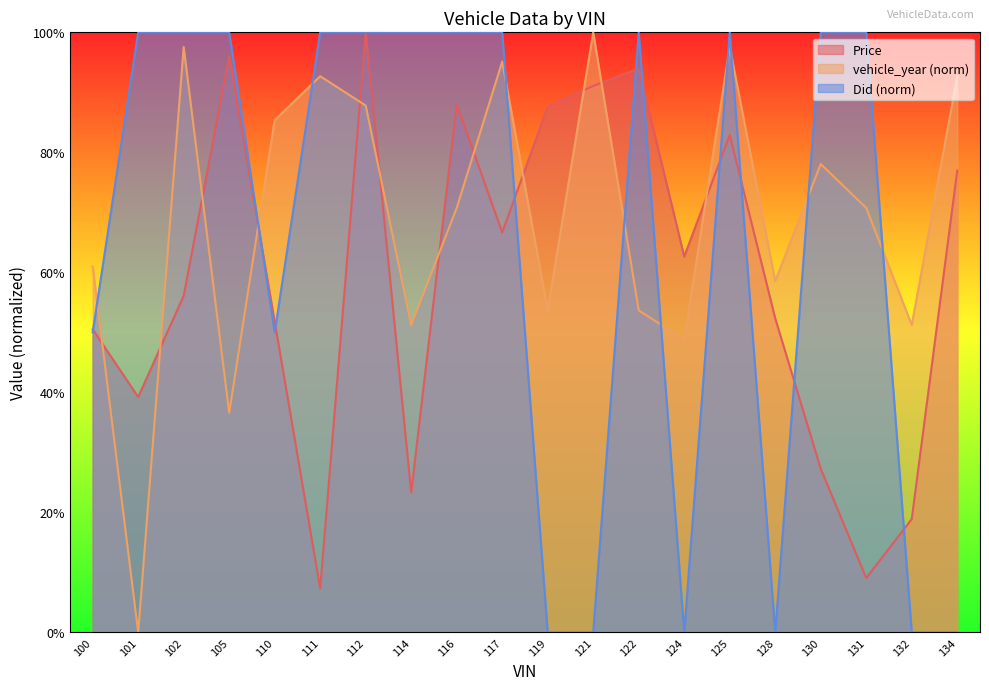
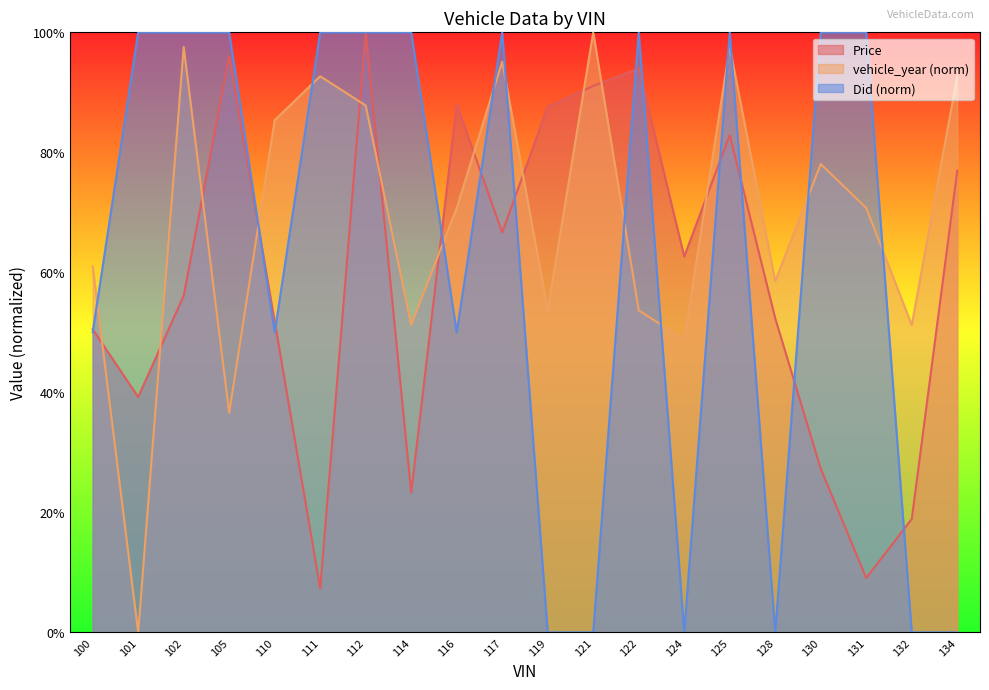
  {
    "Did (norm)": {
      "100": "50%",
      "101": "100%",
      "102": "100%",
      "105": "100%",
      "110": "50%",
      "111": "100%",
      "114": "100%",
-     "116": "100%",
+     "116": "50%",
      "117": "100%",
      "119": "0%",
      "121": "0%",
      "122": "100%",
      "124": "0%",
      "125": "100%",
      "128": "0%",
      "130": "100%",
      "131": "100%",
      "132": "0%",
      "134": "0%"
    }
  }
